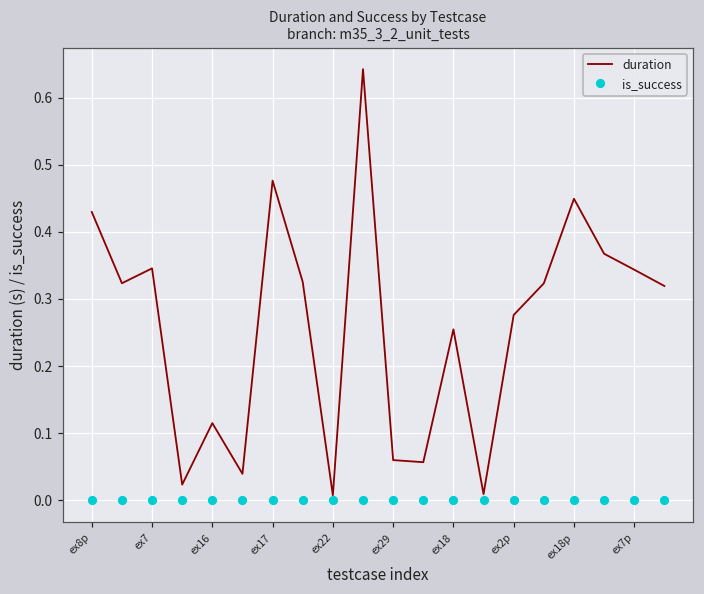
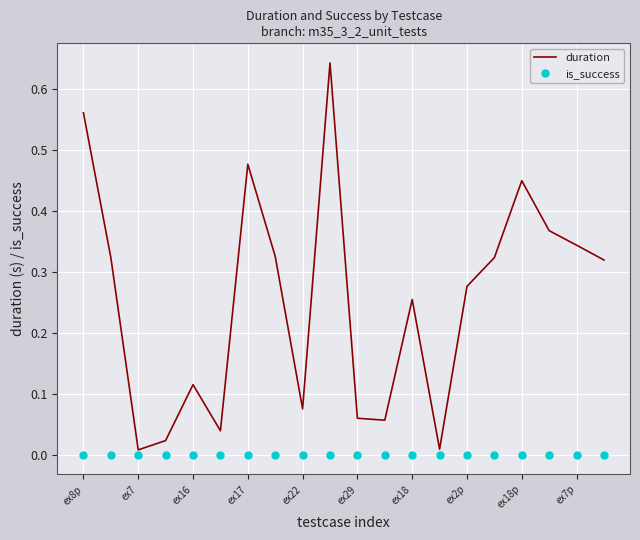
  {
    "duration": {
-     "ex8p": 0.43,
-     "ex7": 0.35,
+     "ex8p": 0.56,
+     "ex7": 0.01,
      "ex16": 0.11,
      "ex17": 0.48,
-     "ex22": 0.01,
+     "ex22": 0.08,
      "ex29": 0.06,
      "ex18": 0.25,
      "ex2p": 0.28,
      "ex18p": 0.45,
      "ex7p": 0.34
    },
    "is_success": {
      "ex8p": 0.00,
      "ex7": 0.00,
      "ex16": 0.00,
      "ex17": 0.00,
      "ex22": 0.00,
      "ex29": 0.00,
      "ex18": 0.00,
      "ex2p": 0.00,
      "ex18p": 0.00,
      "ex7p": 0.00
    }
  }
